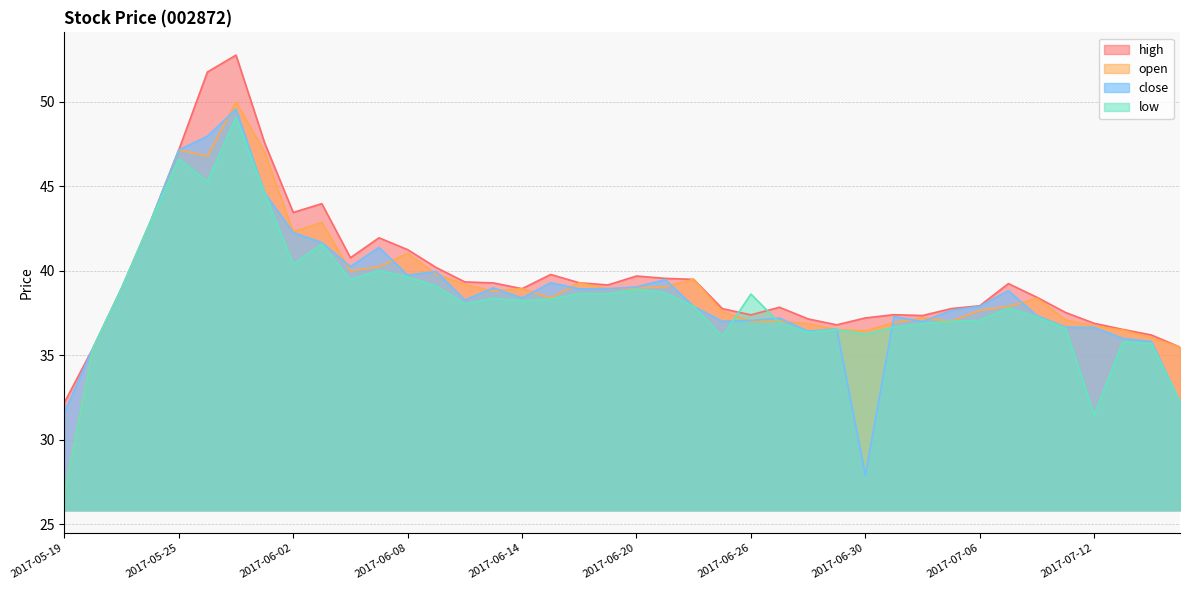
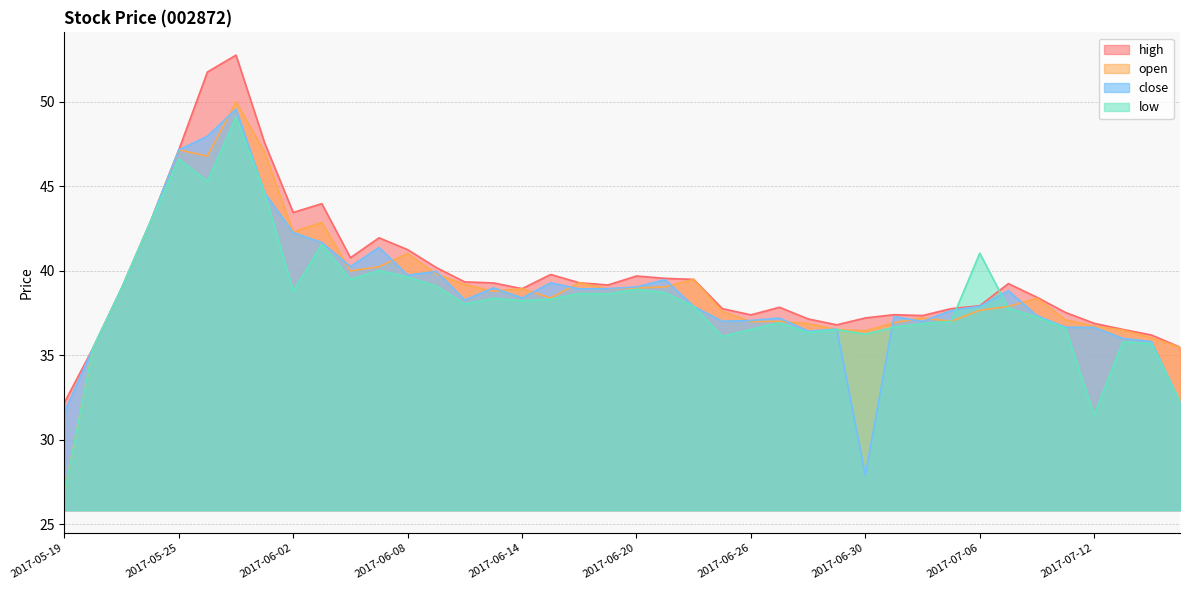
  {
    "close": {
      "2017-05-19": 31.6,
      "2017-06-14": 38.4,
      "2017-06-30": 27.9
    },
    "low": {
      "2017-05-25": 46.6,
-     "2017-06-02": 40.4,
+     "2017-06-02": 38.8,
      "2017-06-14": 38.2,
-     "2017-06-26": 38.6,
+     "2017-06-26": 36.5,
      "2017-06-30": 36.3,
-     "2017-07-06": 37.1,
+     "2017-07-06": 41.1,
      "2017-07-12": 31.5
    }
  }
